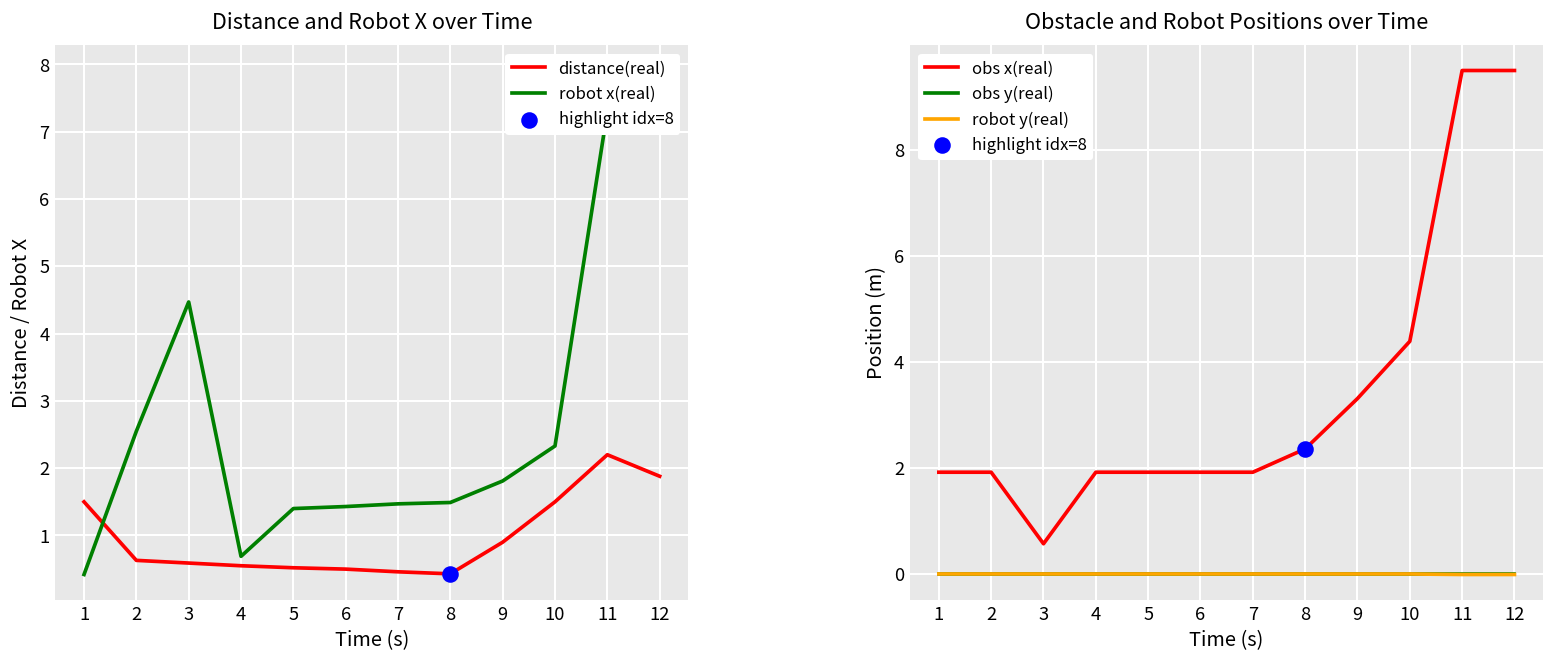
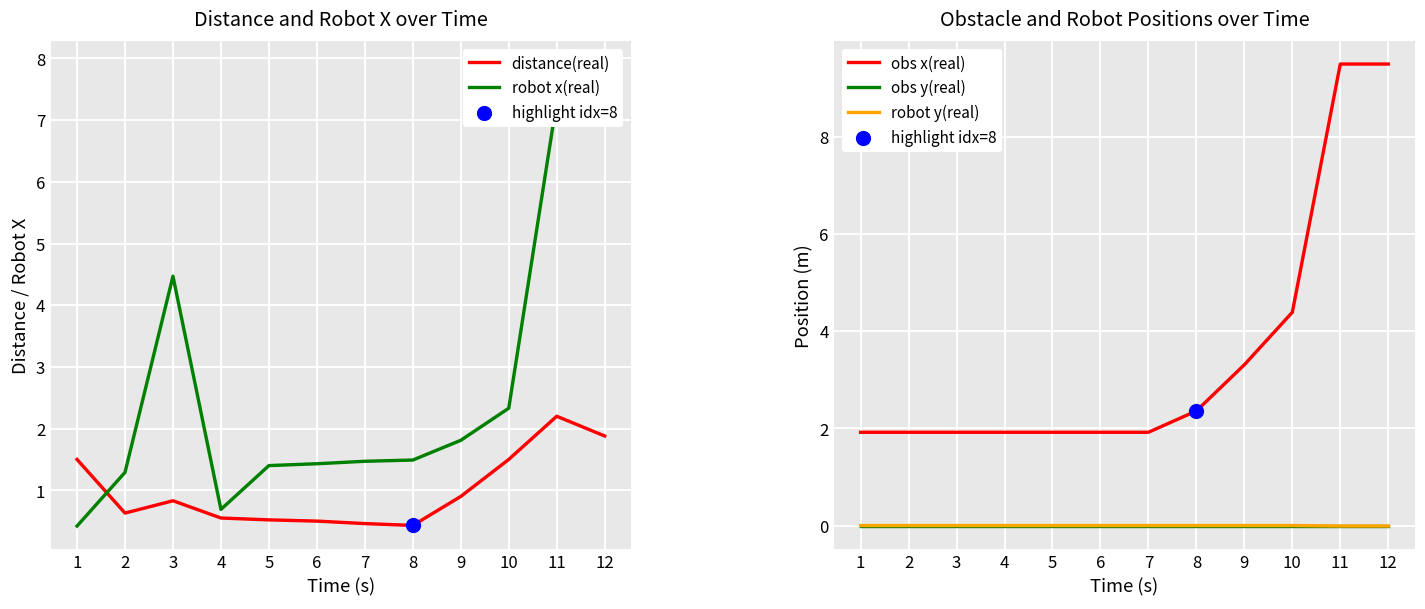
  {
    "Distance and Robot X over Time": {
      "distance(real)": {
        "1": 1.5,
        "2": 0.6,
-       "3": 0.6,
+       "3": 0.8,
        "4": 0.6,
        "5": 0.5,
        "6": 0.5,
        "7": 0.5,
        "9": 0.9,
        "10": 1.5,
        "11": 2.2,
        "12": 1.9
      },
      "robot x(real)": {
        "1": 0.4,
-       "2": 2.6,
+       "2": 1.3,
        "3": 4.5,
        "4": 0.7,
        "5": 1.4,
        "6": 1.4,
        "7": 1.5,
        "8": 1.5,
        "9": 1.8,
        "10": 2.3
      }
    },
    "Obstacle and Robot Positions over Time": {
      "obs x(real)": {
        "1": 1.9,
        "2": 1.9,
-       "3": 0.6,
+       "3": 1.9,
        "4": 1.9,
        "5": 1.9,
        "6": 1.9,
        "7": 1.9,
        "9": 3.3,
        "10": 4.4,
        "11": 9.5,
        "12": 9.5
      }
    }
  }
